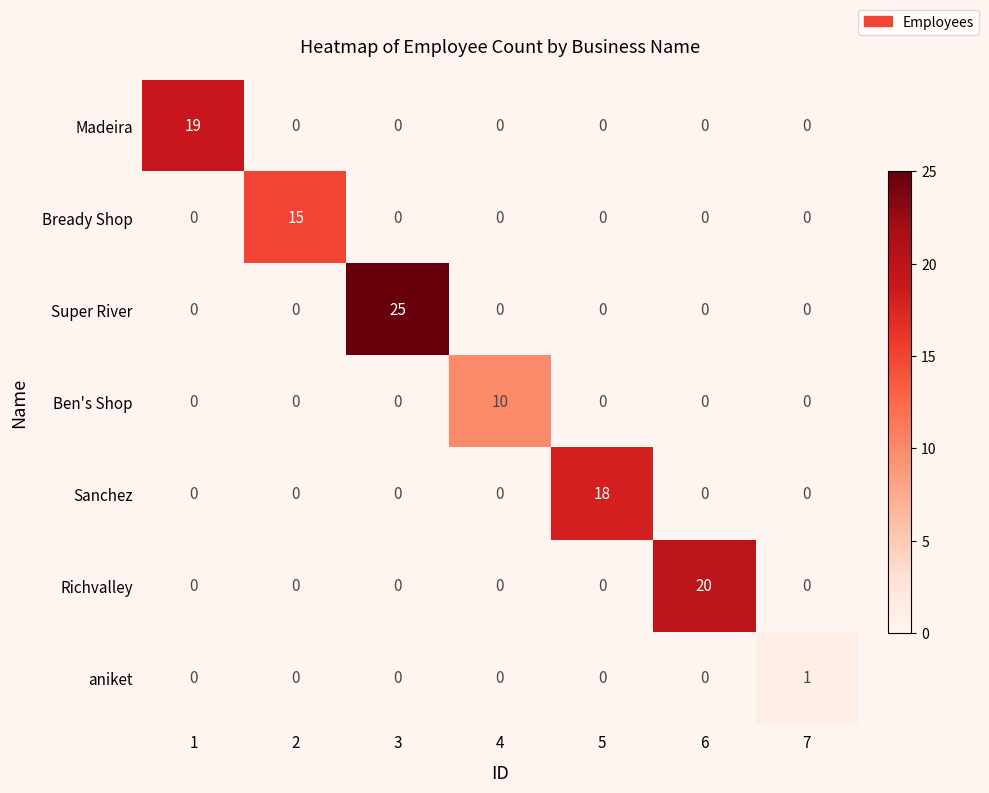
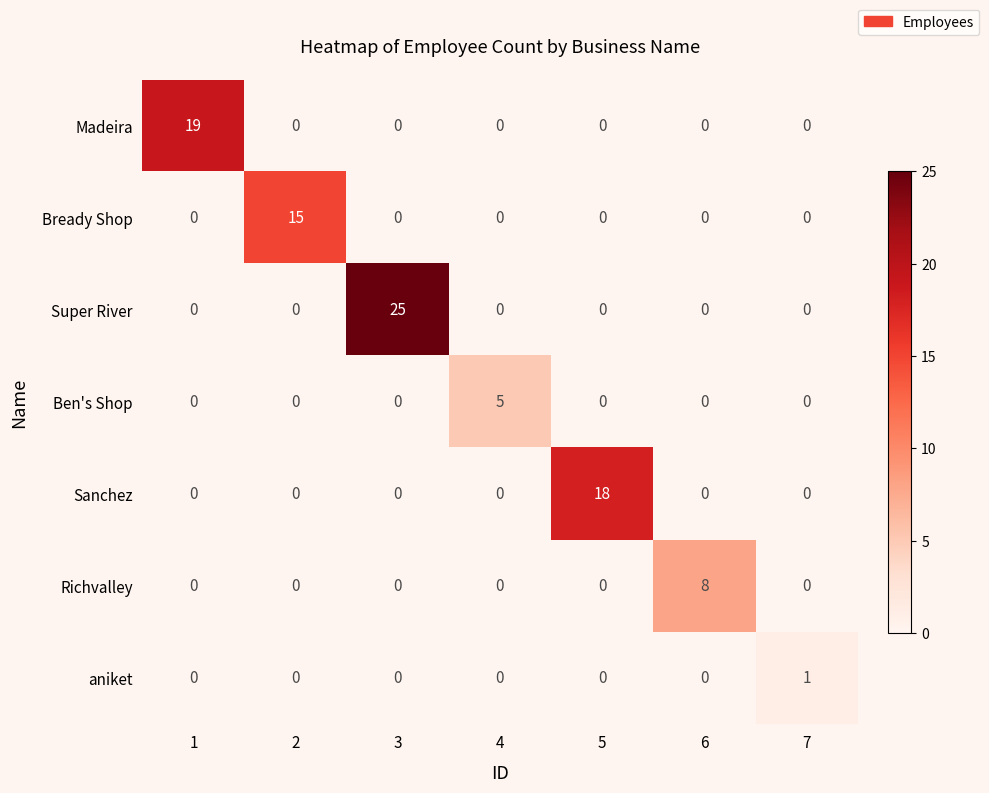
  {
    "Madeira": {
      "1": 19,
      "2": 0,
      "3": 0,
      "4": 0,
      "5": 0,
      "6": 0,
      "7": 0
    },
    "Bready Shop": {
      "1": 0,
      "2": 15,
      "3": 0,
      "4": 0,
      "5": 0,
      "6": 0,
      "7": 0
    },
    "Super River": {
      "1": 0,
      "2": 0,
      "3": 25,
      "4": 0,
      "5": 0,
      "6": 0,
      "7": 0
    },
    "Ben's Shop": {
      "1": 0,
      "2": 0,
      "3": 0,
-     "4": 10,
+     "4": 5,
      "5": 0,
      "6": 0,
      "7": 0
    },
    "Sanchez": {
      "1": 0,
      "2": 0,
      "3": 0,
      "4": 0,
      "5": 18,
      "6": 0,
      "7": 0
    },
    "Richvalley": {
      "1": 0,
      "2": 0,
      "3": 0,
      "4": 0,
      "5": 0,
-     "6": 20,
+     "6": 8,
      "7": 0
    },
    "aniket": {
      "1": 0,
      "2": 0,
      "3": 0,
      "4": 0,
      "5": 0,
      "6": 0,
      "7": 1
    }
  }
